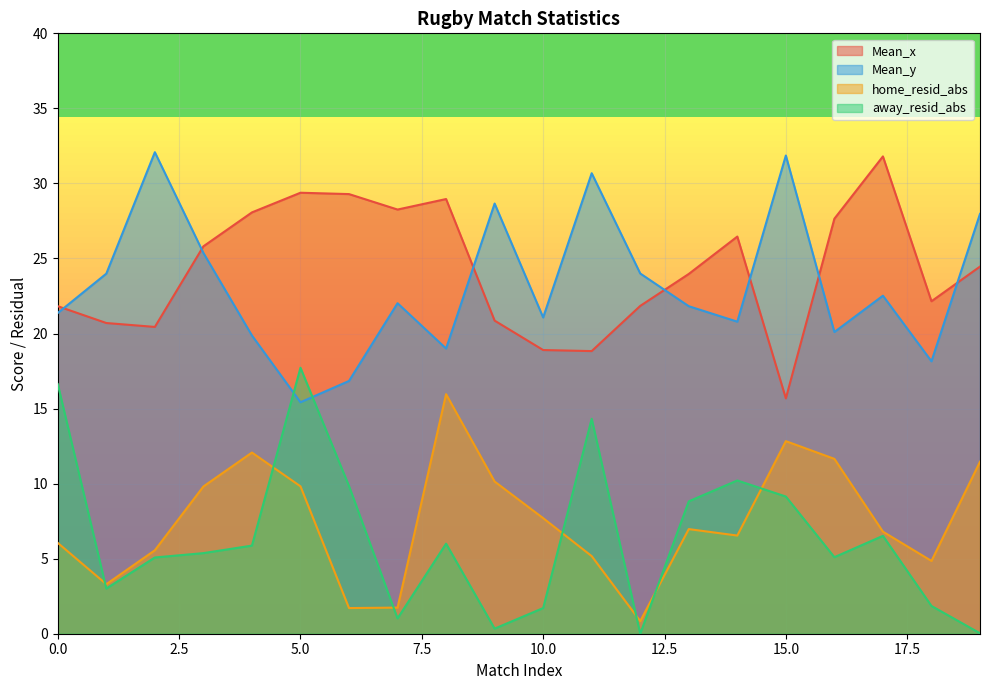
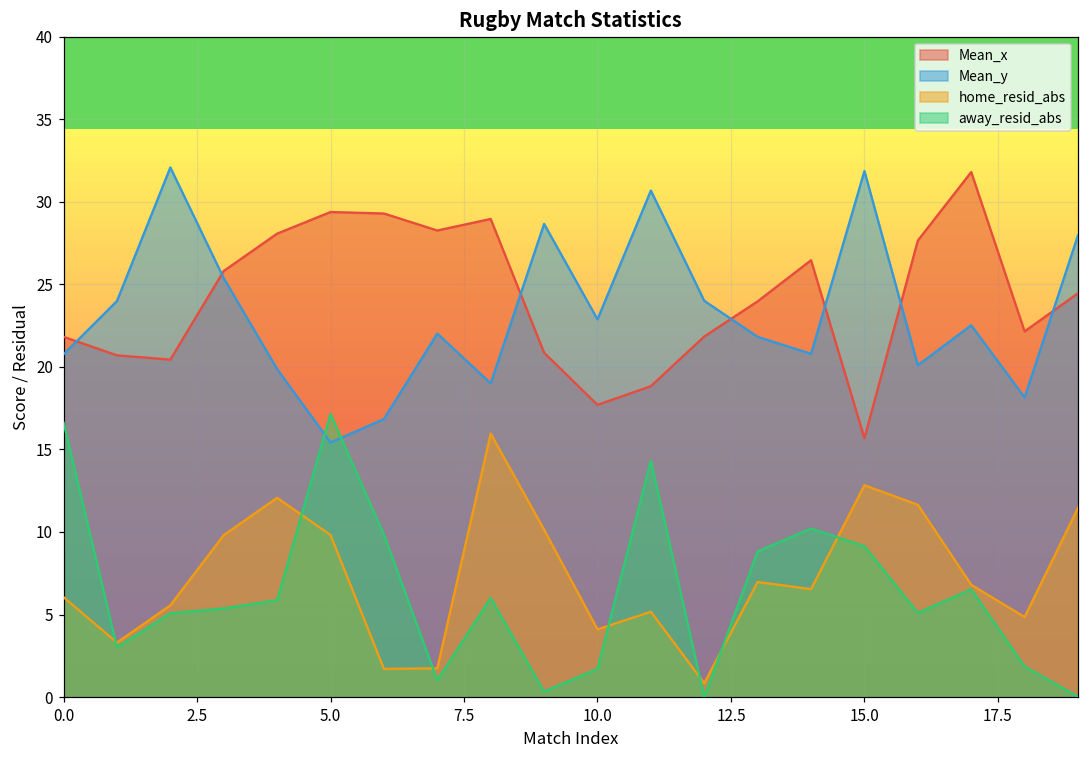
  {
    "Mean_x": {
      "0.0": 21.8,
      "5.0": 29.4,
-     "10.0": 18.9,
+     "10.0": 17.7,
      "15.0": 15.7
    },
    "Mean_y": {
-     "0.0": 21.4,
+     "0.0": 20.8,
      "5.0": 15.4,
-     "10.0": 21.1,
+     "10.0": 22.9,
      "15.0": 31.9
    },
    "home_resid_abs": {
      "0.0": 6.1,
      "5.0": 9.8,
-     "10.0": 7.7,
+     "10.0": 4.1,
      "15.0": 12.8
    },
    "away_resid_abs": {
      "0.0": 16.6,
-     "5.0": 17.7,
+     "5.0": 17.2,
      "10.0": 1.7,
      "15.0": 9.1
    }
  }
